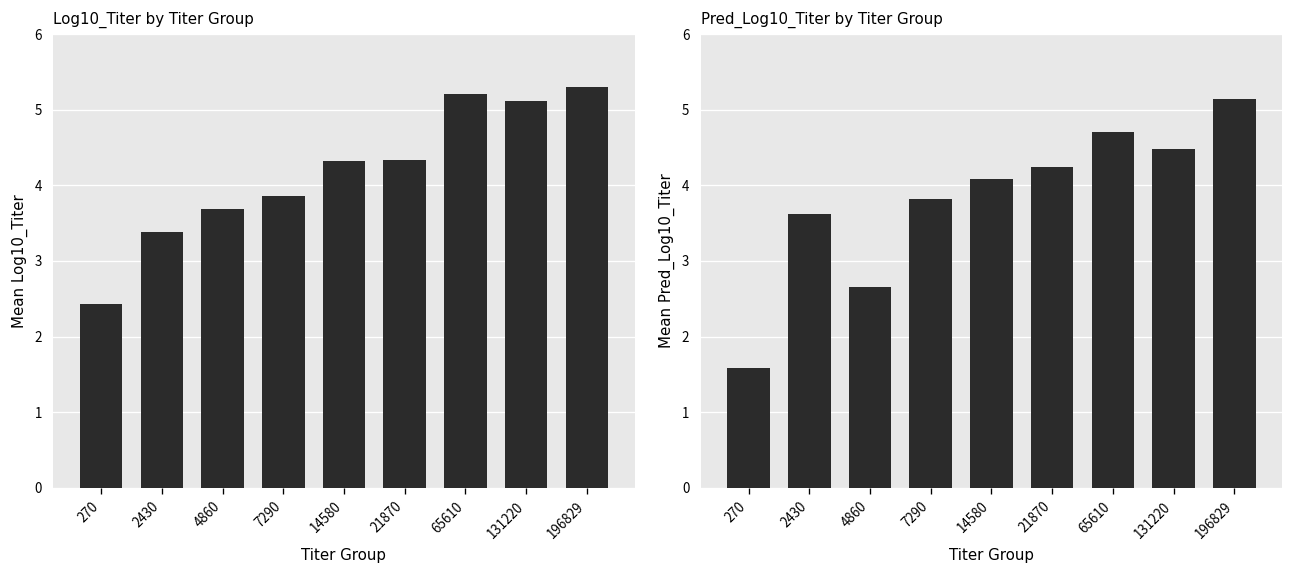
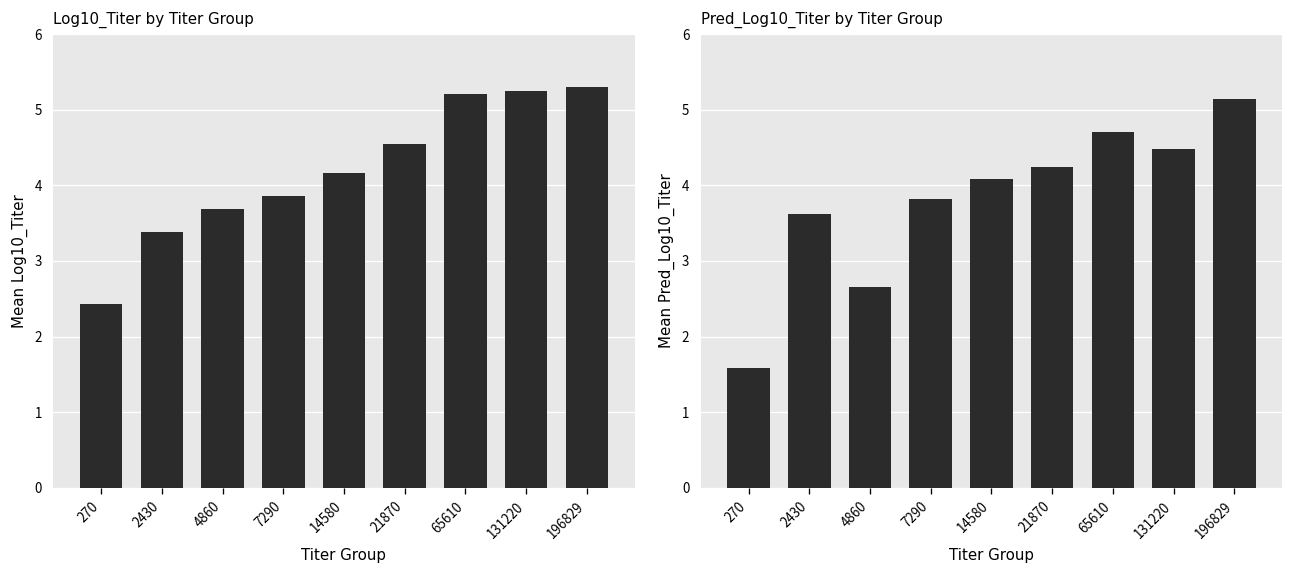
  {
    "Log10_Titer by Titer Group": {
      "270": 2.4,
      "2430": 3.4,
      "4860": 3.7,
      "7290": 3.9,
-     "14580": 4.3,
-     "21870": 4.3,
+     "14580": 4.2,
+     "21870": 4.5,
      "65610": 5.2,
-     "131220": 5.1,
+     "131220": 5.3,
      "196829": 5.3
    },
    "Pred_Log10_Titer by Titer Group": {
      "270": 1.6,
      "2430": 3.6,
      "4860": 2.7,
      "7290": 3.8,
      "14580": 4.1,
      "21870": 4.2,
      "65610": 4.7,
      "131220": 4.5,
      "196829": 5.1
    }
  }
